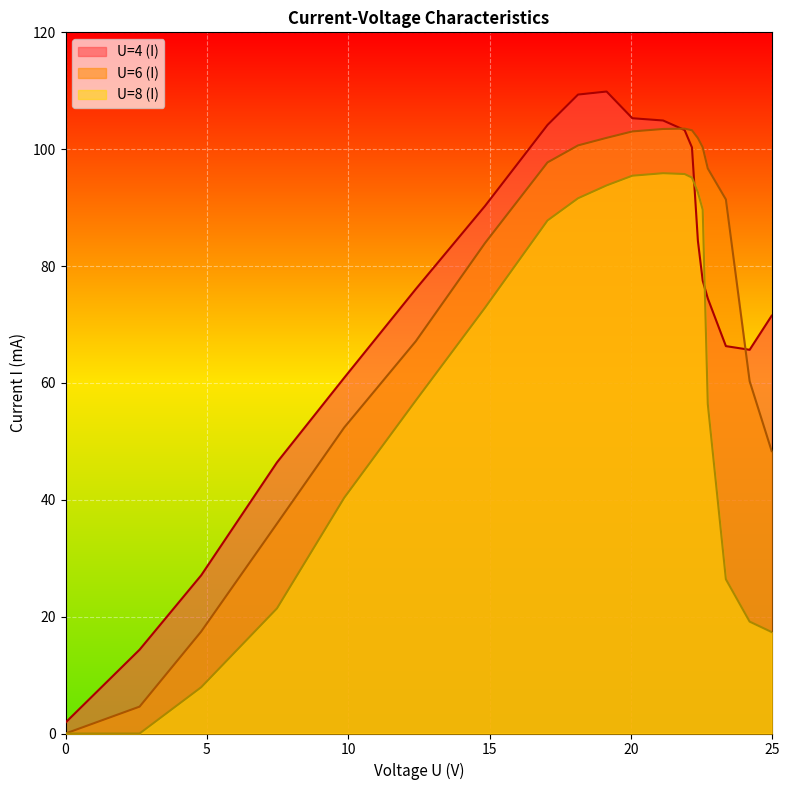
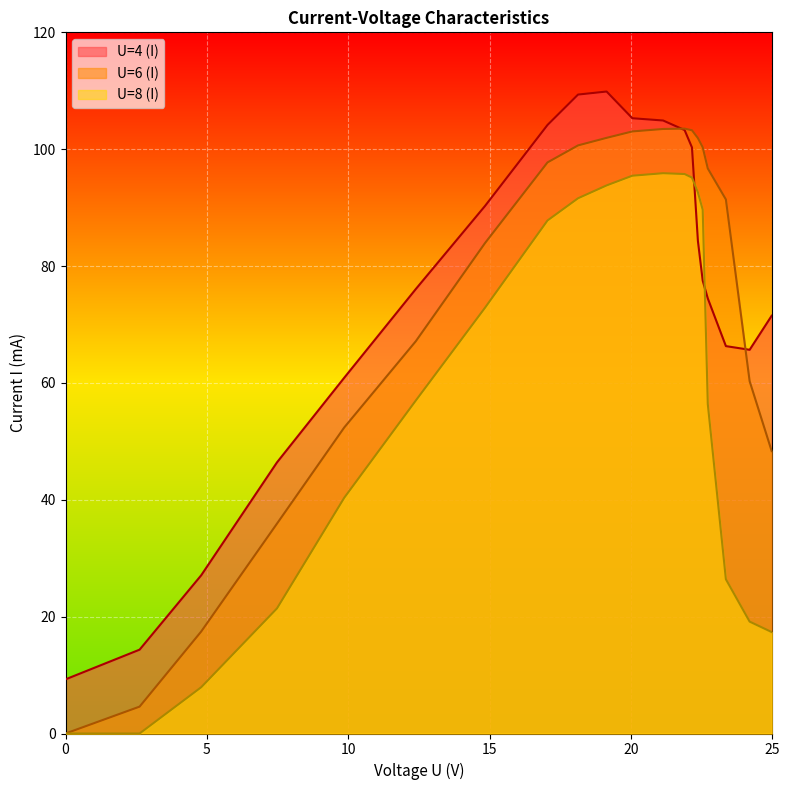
  {
    "U=4 (I)": {
-     "0": 2
+     "0": 9
    }
  }
